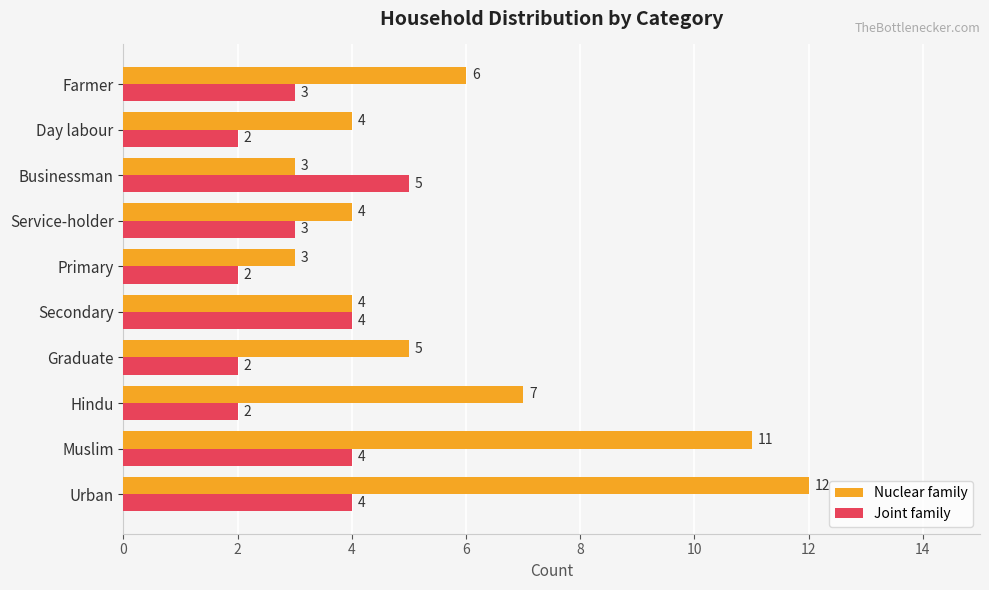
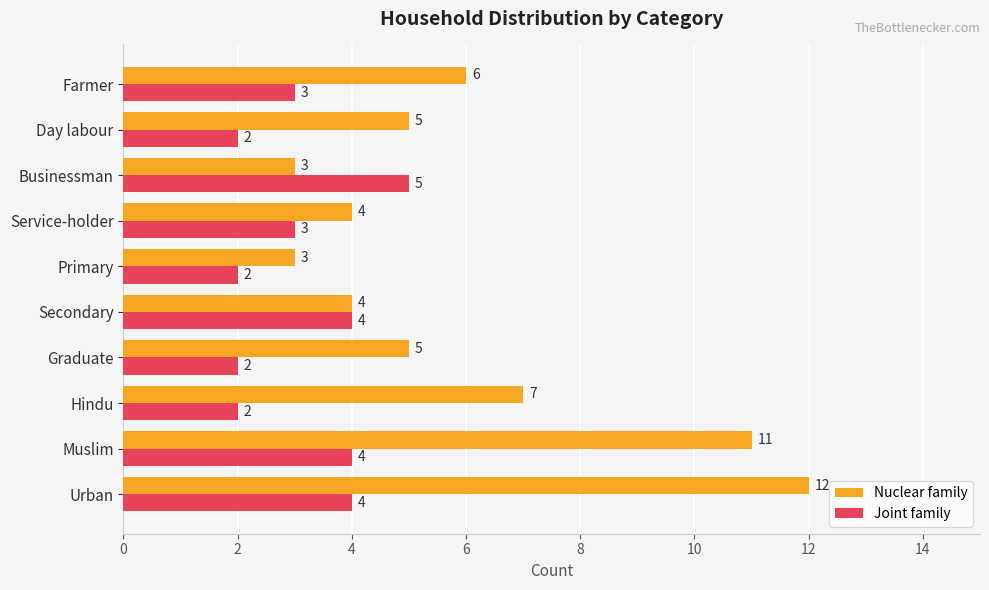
  {
    "Nuclear family": {
      "Farmer": 6,
-     "Day labour": 4,
+     "Day labour": 5,
      "Businessman": 3,
      "Service-holder": 4,
      "Primary": 3,
      "Secondary": 4,
      "Graduate": 5,
      "Hindu": 7,
      "Muslim": 11
    },
    "Joint family": {
      "Farmer": 3,
      "Day labour": 2,
      "Businessman": 5,
      "Service-holder": 3,
      "Primary": 2,
      "Secondary": 4,
      "Graduate": 2,
      "Hindu": 2,
      "Muslim": 4,
      "Urban": 4
    }
  }
